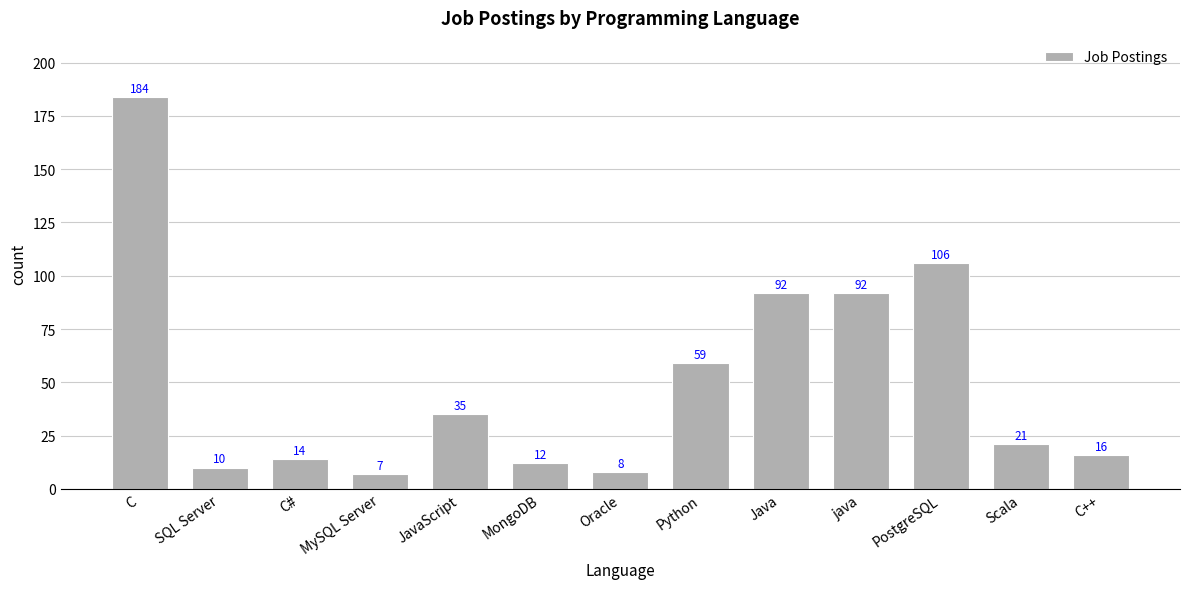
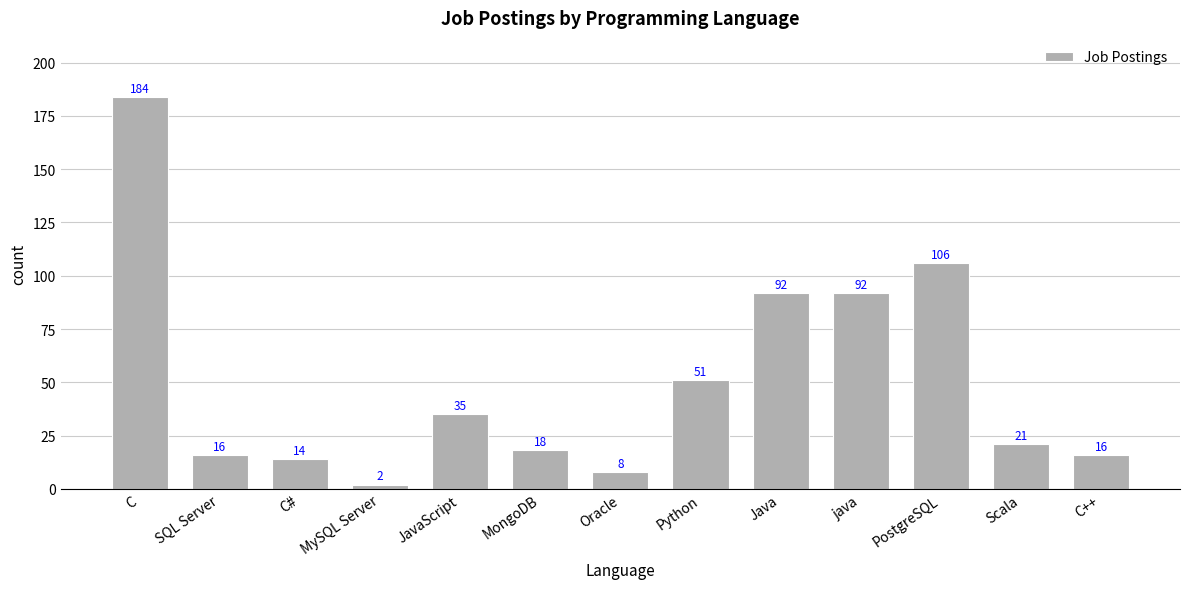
  {
    "C": 184,
-   "SQL Server": 10,
+   "SQL Server": 16,
    "C#": 14,
-   "MySQL Server": 7,
+   "MySQL Server": 2,
    "JavaScript": 35,
-   "MongoDB": 12,
+   "MongoDB": 18,
    "Oracle": 8,
-   "Python": 59,
+   "Python": 51,
    "Java": 92,
    "java": 92,
    "PostgreSQL": 106,
    "Scala": 21,
    "C++": 16
  }
